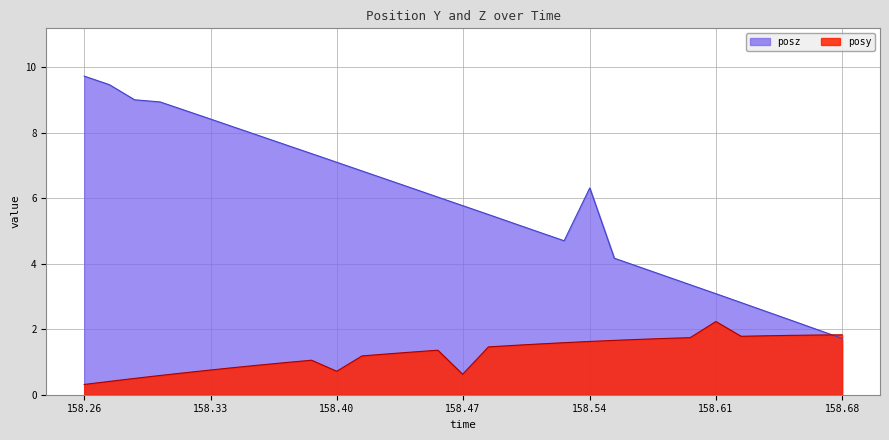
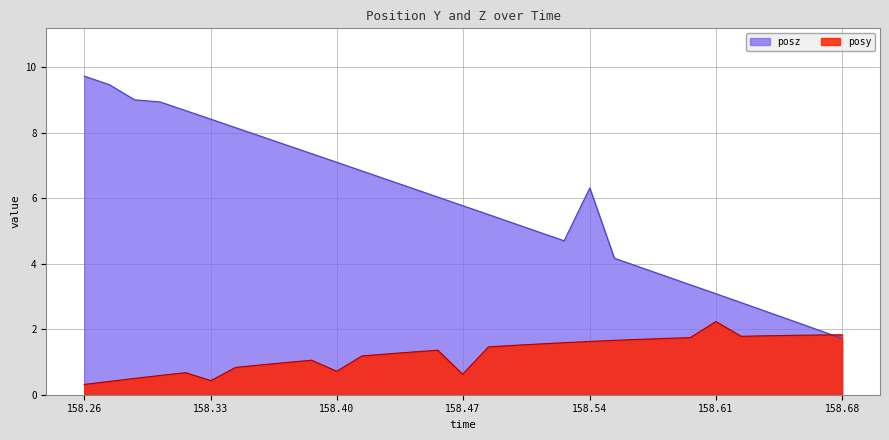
  {
    "posz": {
      "158.26": 9.7,
      "158.33": 8.4,
      "158.40": 7.1,
      "158.47": 5.8,
      "158.54": 6.3,
      "158.61": 3.1,
      "158.68": 1.7
    },
    "posy": {
      "158.26": 0.3,
-     "158.33": 0.8,
+     "158.33": 0.4,
      "158.40": 0.7,
      "158.47": 0.6,
      "158.54": 1.6,
      "158.61": 2.2,
      "158.68": 1.8
    }
  }
